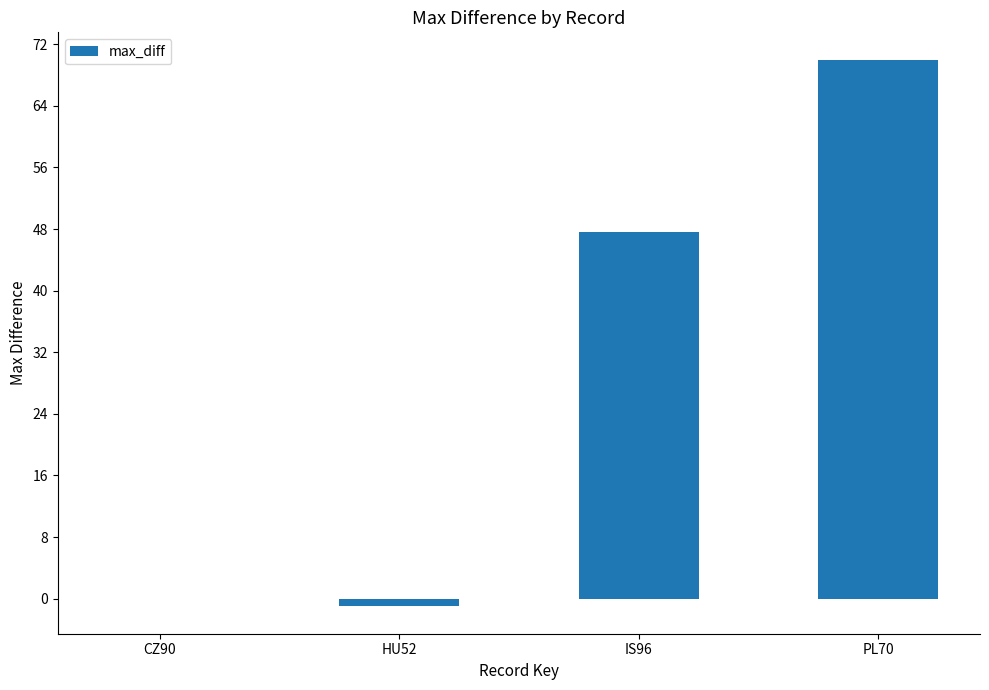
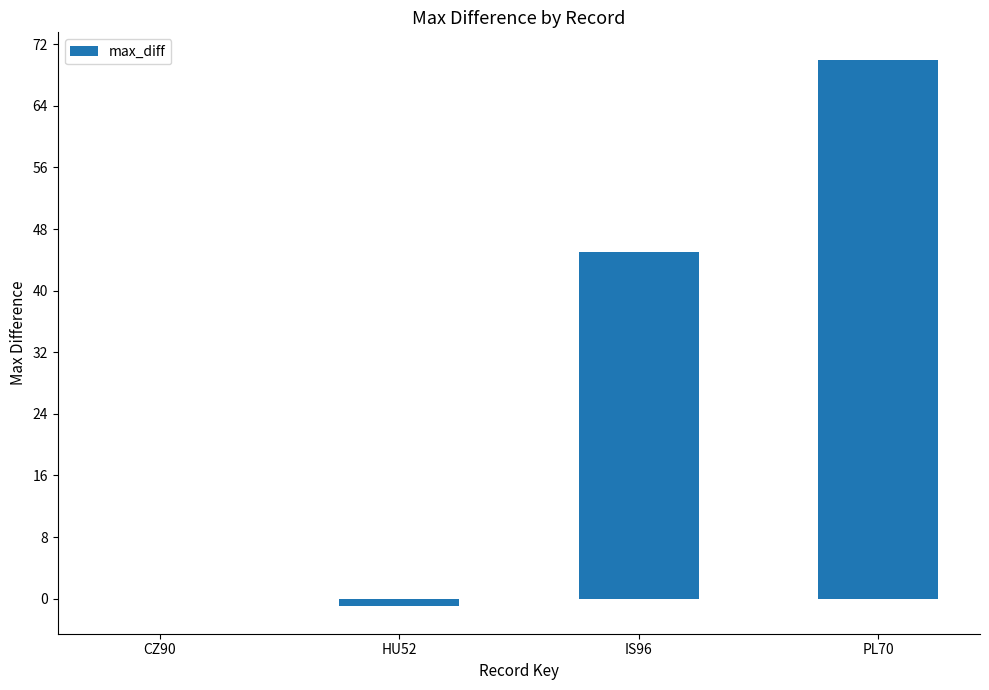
  {
    "HU52": -1,
-   "IS96": 48,
+   "IS96": 45,
    "PL70": 70
  }
